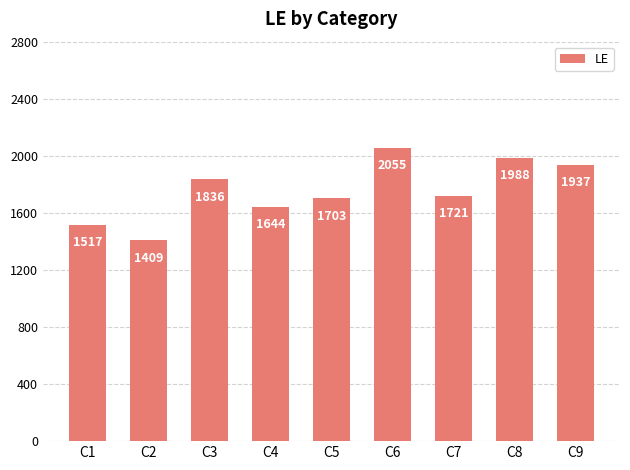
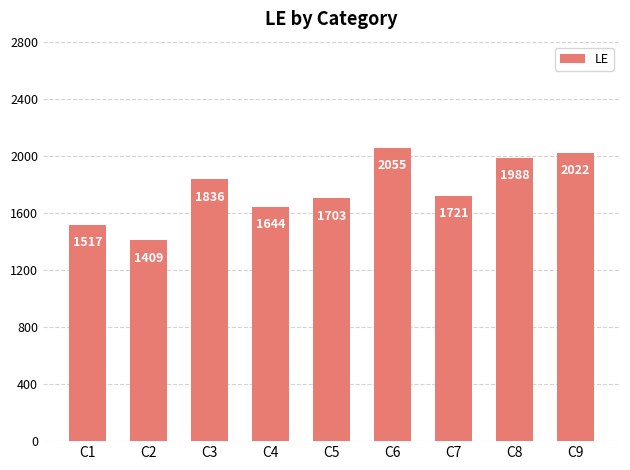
  {
    "C1": 1517,
    "C2": 1409,
    "C3": 1836,
    "C4": 1644,
    "C5": 1703,
    "C6": 2055,
    "C7": 1721,
    "C8": 1988,
-   "C9": 1937
+   "C9": 2022
  }
